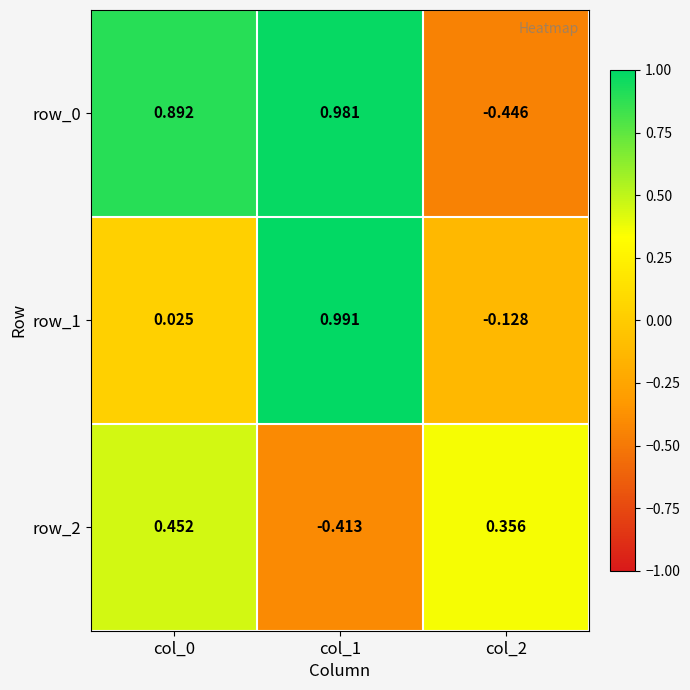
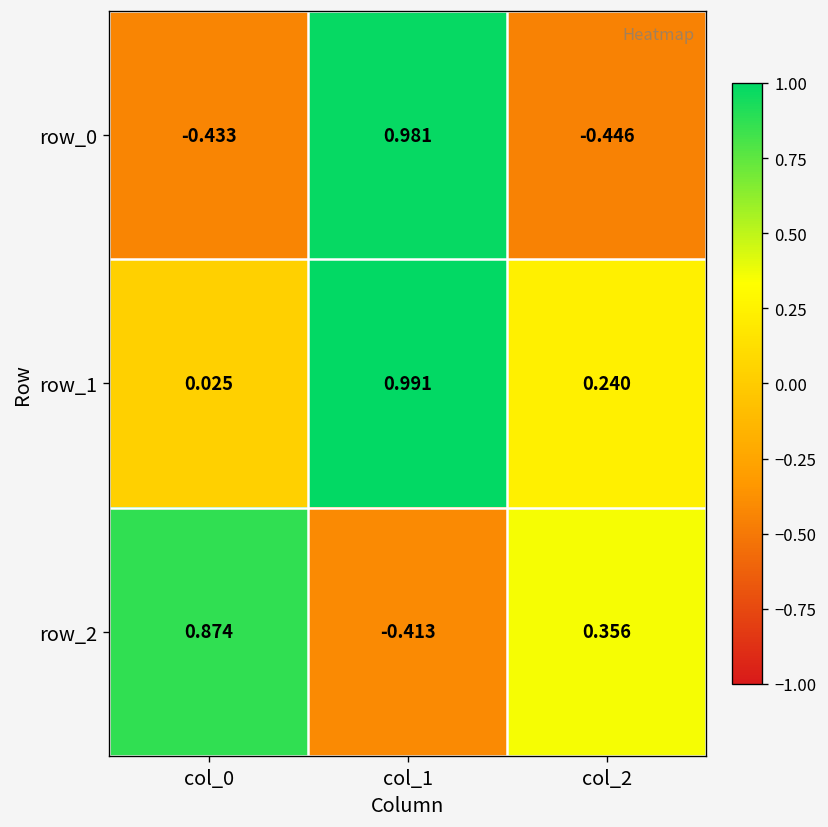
  {
    "row_0": {
-     "col_0": 0.892,
+     "col_0": -0.433,
      "col_1": 0.981
    },
    "row_1": {
      "col_0": 0.025,
      "col_1": 0.991,
-     "col_2": -0.128
+     "col_2": 0.240
    },
    "row_2": {
-     "col_0": 0.452,
+     "col_0": 0.874,
      "col_1": -0.413,
      "col_2": 0.356
    }
  }
